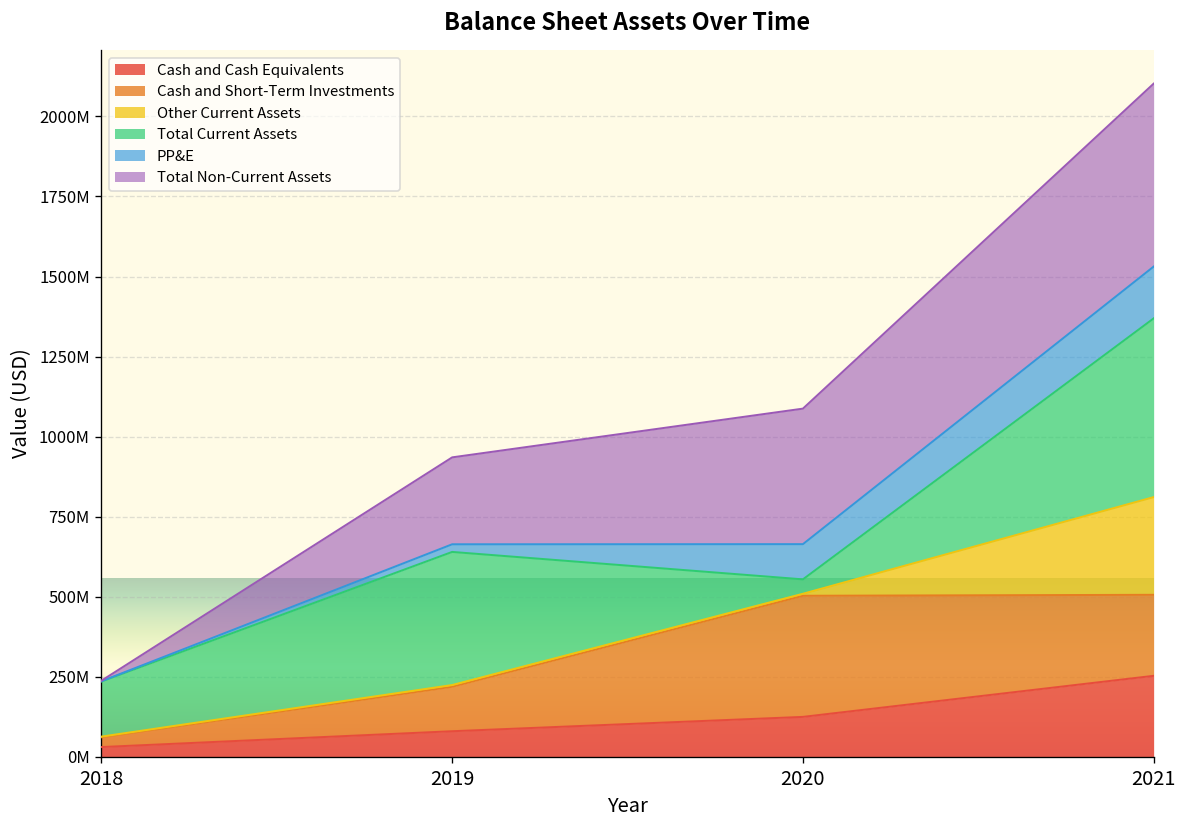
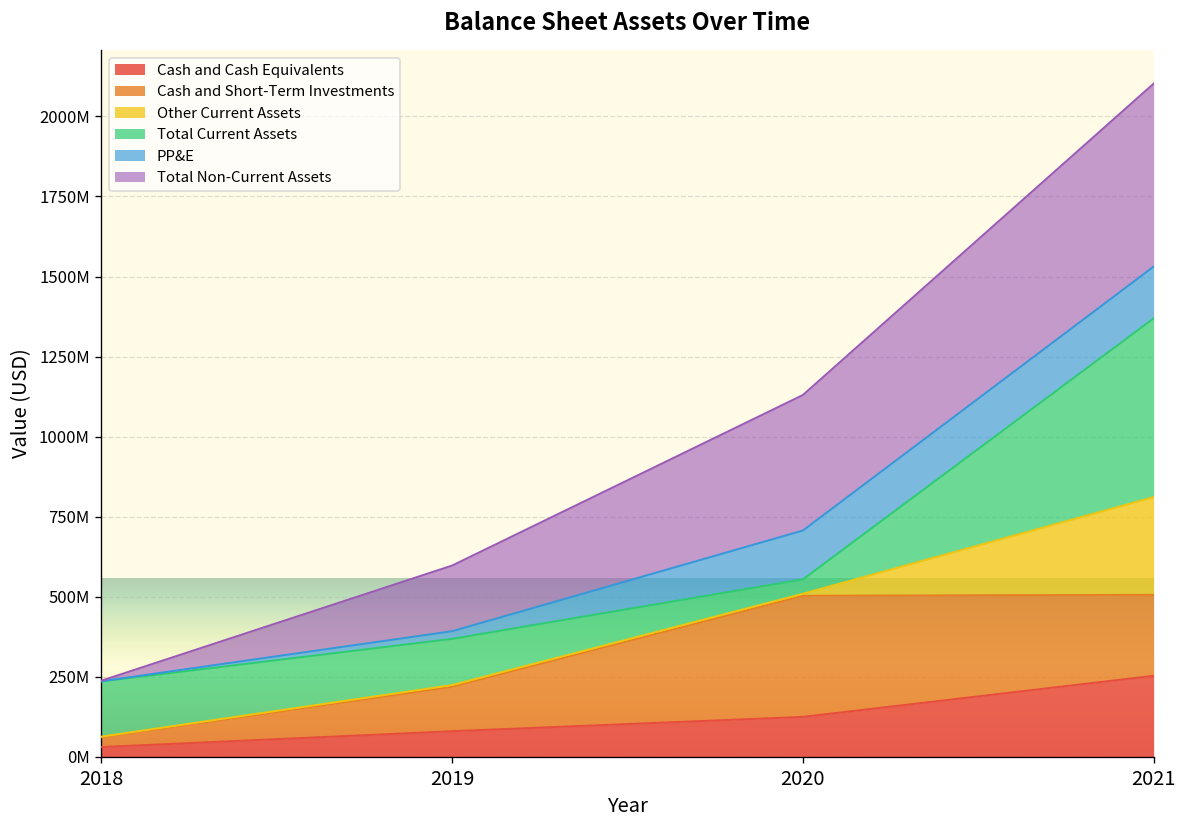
  {
    "Other Current Assets": {
      "2021": 310000000
    },
    "Total Current Assets": {
-     "2019": 420000000,
+     "2019": 140000000,
      "2020": 50000000,
      "2021": 560000000
    },
    "PP&E": {
      "2019": 20000000,
-     "2020": 110000000,
+     "2020": 150000000,
      "2021": 160000000
    },
    "Total Non-Current Assets": {
-     "2019": 270000000,
+     "2019": 210000000,
      "2020": 420000000,
      "2021": 570000000
    }
  }
